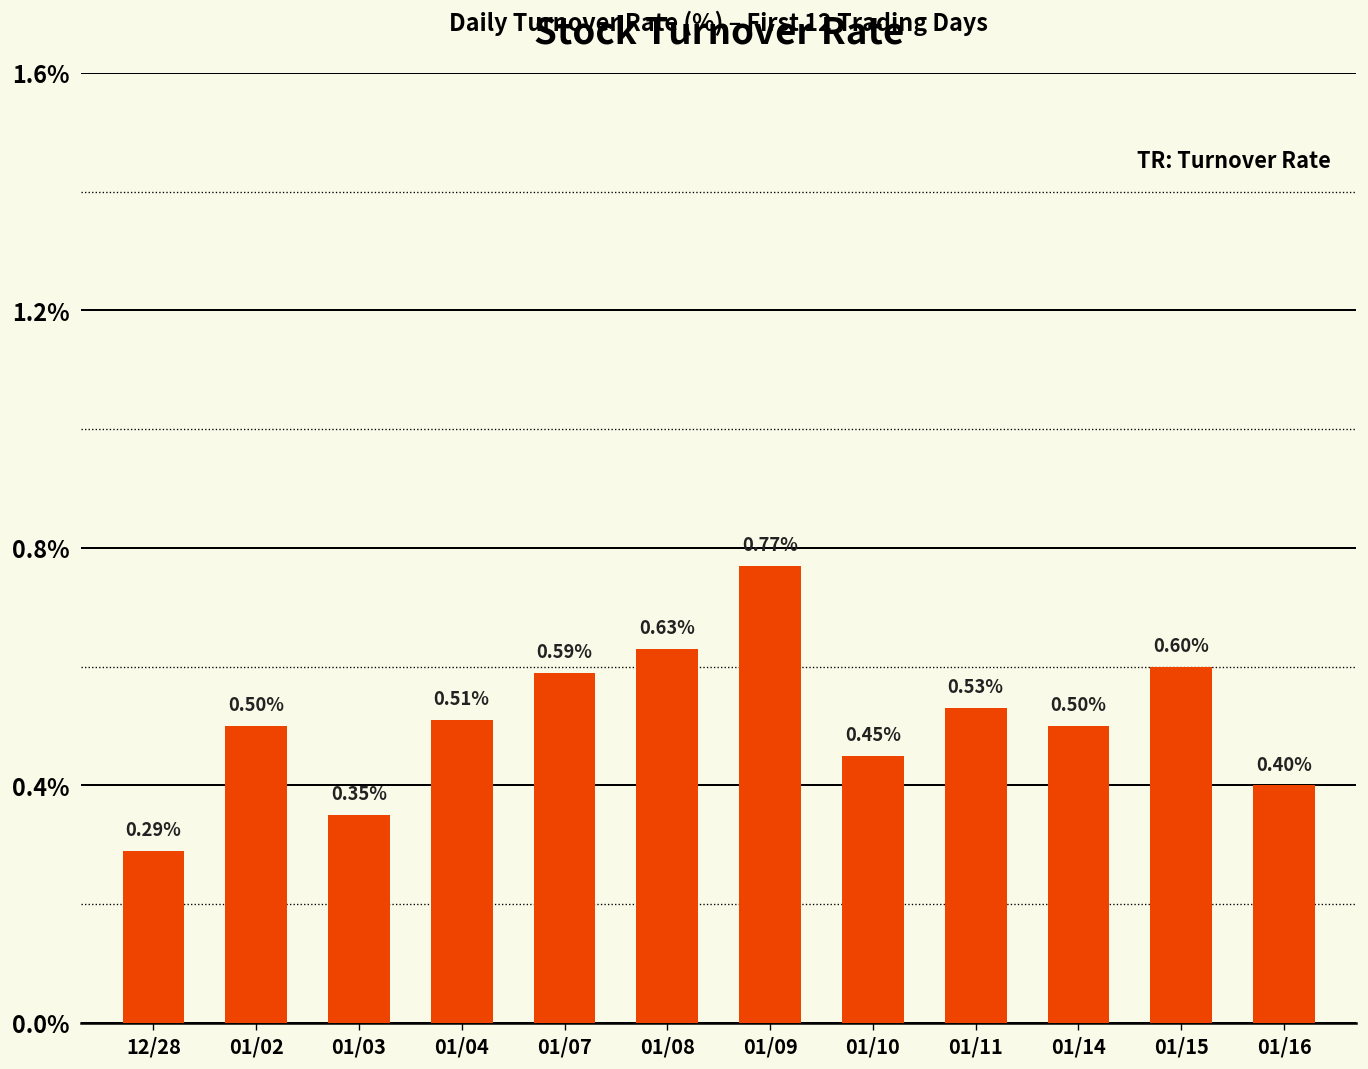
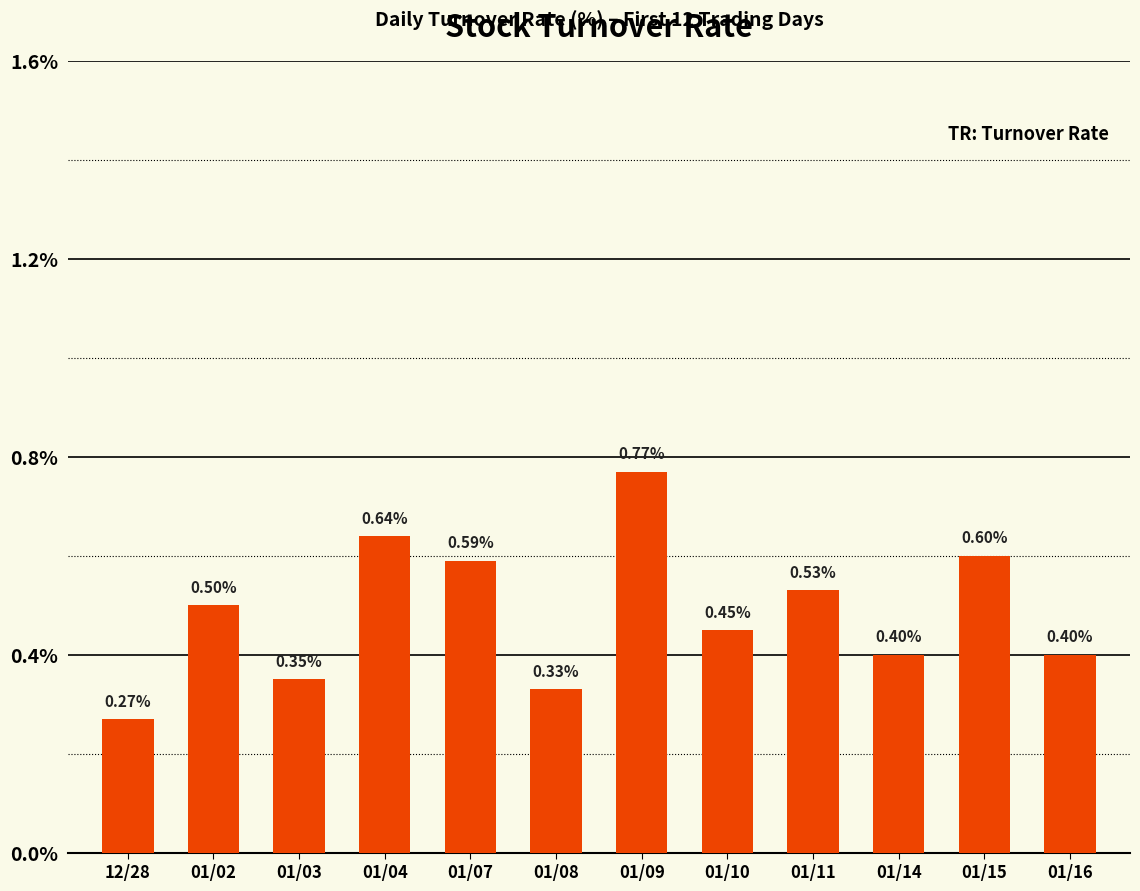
  {
-   "12/28": "0.29%",
+   "12/28": "0.27%",
    "01/02": "0.50%",
    "01/03": "0.35%",
-   "01/04": "0.51%",
+   "01/04": "0.64%",
    "01/07": "0.59%",
-   "01/08": "0.63%",
+   "01/08": "0.33%",
    "01/09": "0.77%",
    "01/10": "0.45%",
    "01/11": "0.53%",
-   "01/14": "0.50%",
+   "01/14": "0.40%",
    "01/15": "0.60%",
    "01/16": "0.40%"
  }
